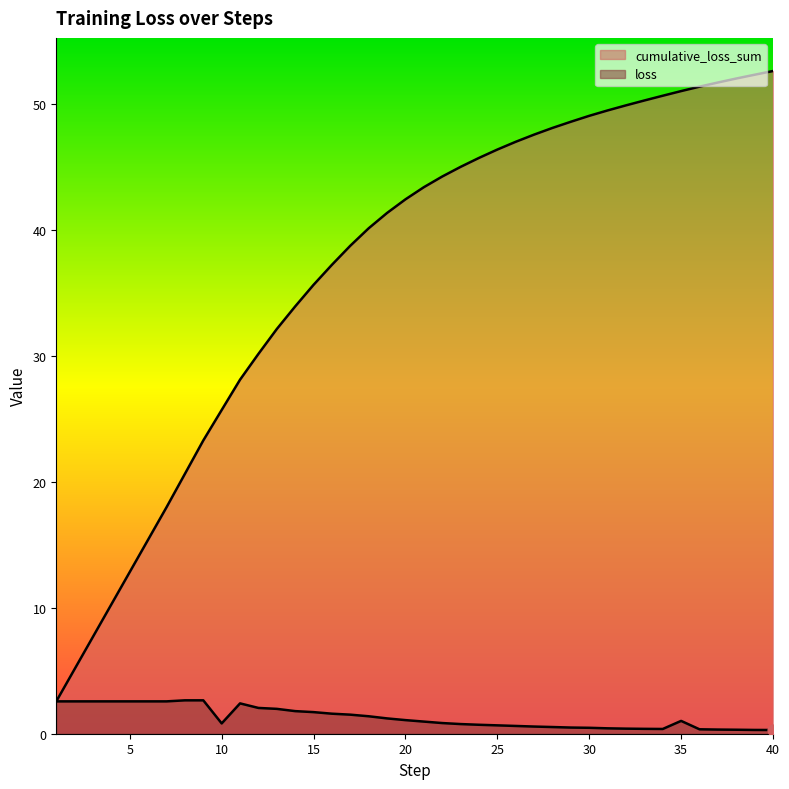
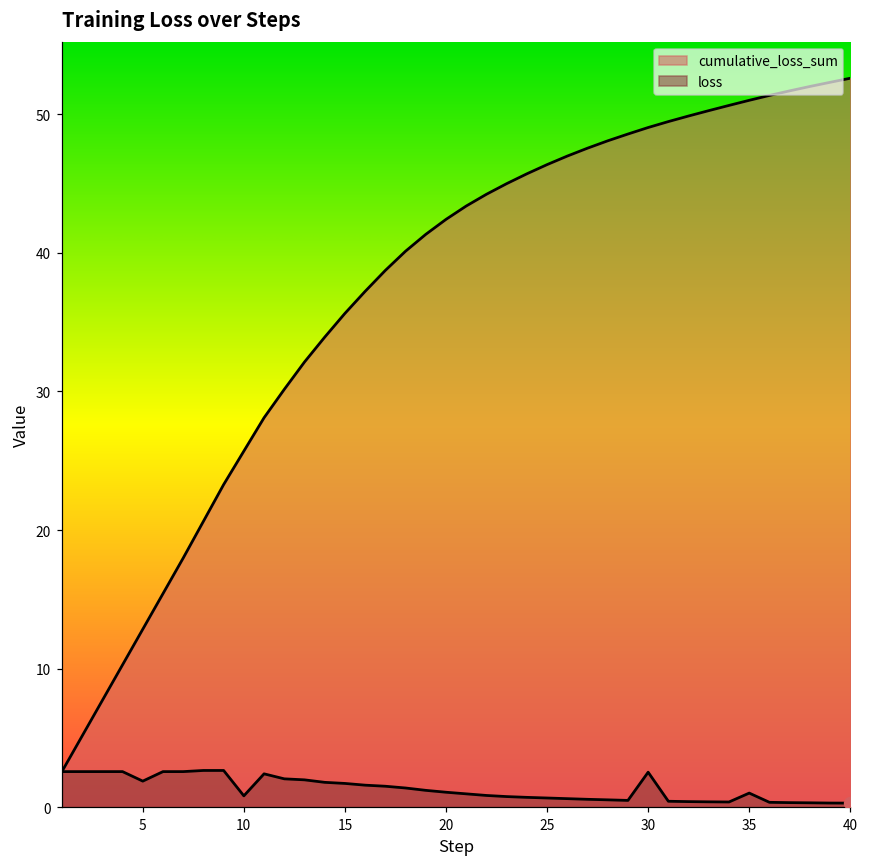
  {
    "loss": {
-     "5": 2.6,
+     "5": 1.9,
      "10": 0.8,
      "15": 1.7,
      "20": 1.1,
      "25": 0.7,
-     "30": 0.5,
+     "30": 2.5,
      "35": 1.0
    }
  }
